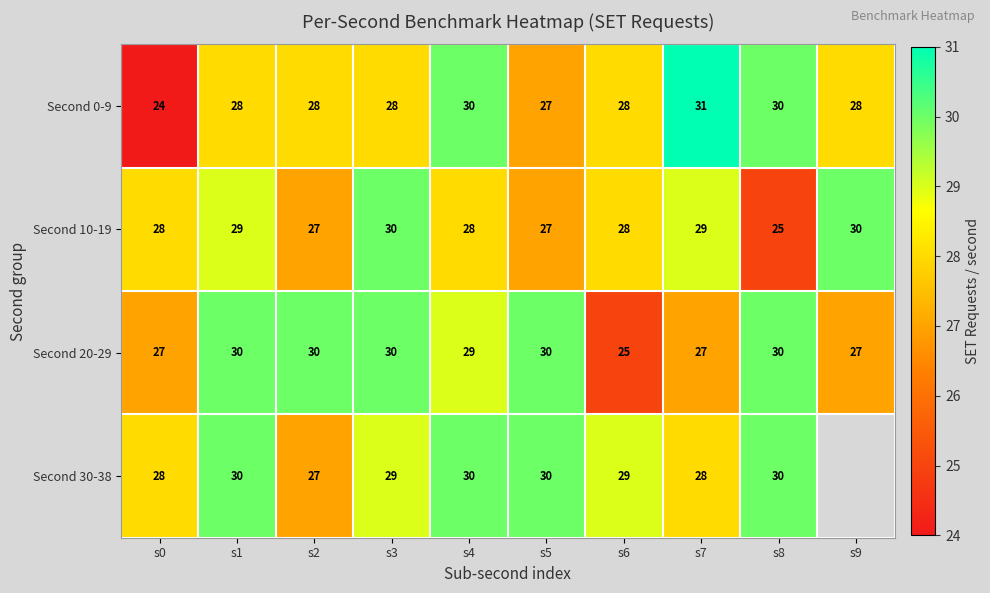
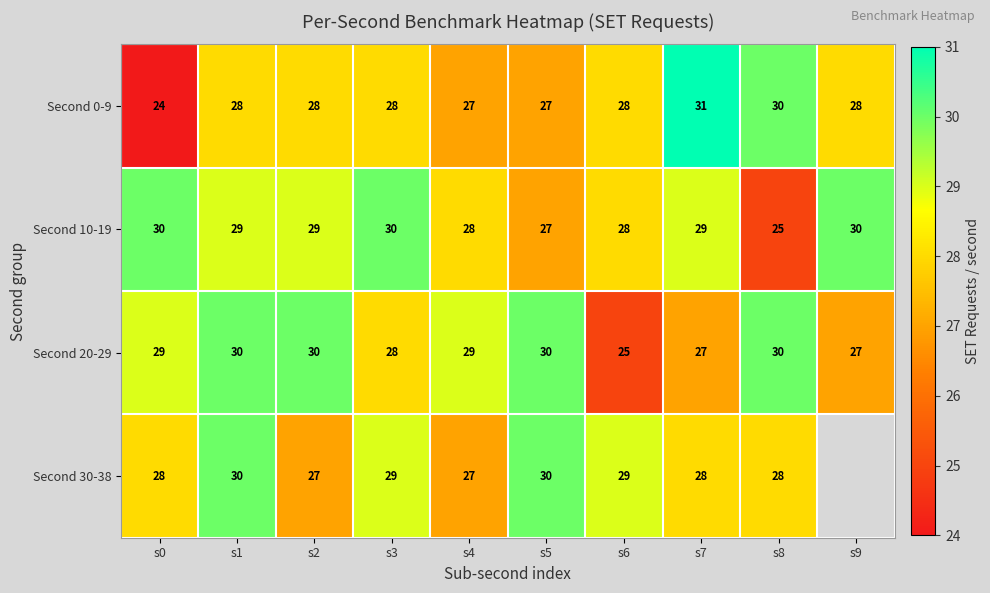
  {
    "Second 0-9": {
      "s0": 24,
      "s1": 28,
      "s2": 28,
      "s3": 28,
-     "s4": 30,
+     "s4": 27,
      "s5": 27,
      "s6": 28,
      "s7": 31,
      "s8": 30,
      "s9": 28
    },
    "Second 10-19": {
-     "s0": 28,
+     "s0": 30,
      "s1": 29,
-     "s2": 27,
+     "s2": 29,
      "s3": 30,
      "s4": 28,
      "s5": 27,
      "s6": 28,
      "s7": 29,
      "s8": 25,
      "s9": 30
    },
    "Second 20-29": {
-     "s0": 27,
+     "s0": 29,
      "s1": 30,
      "s2": 30,
-     "s3": 30,
+     "s3": 28,
      "s4": 29,
      "s5": 30,
      "s6": 25,
      "s7": 27,
      "s8": 30,
      "s9": 27
    },
    "Second 30-38": {
      "s0": 28,
      "s1": 30,
      "s2": 27,
      "s3": 29,
-     "s4": 30,
+     "s4": 27,
      "s5": 30,
      "s6": 29,
      "s7": 28,
-     "s8": 30
+     "s8": 28
    }
  }
